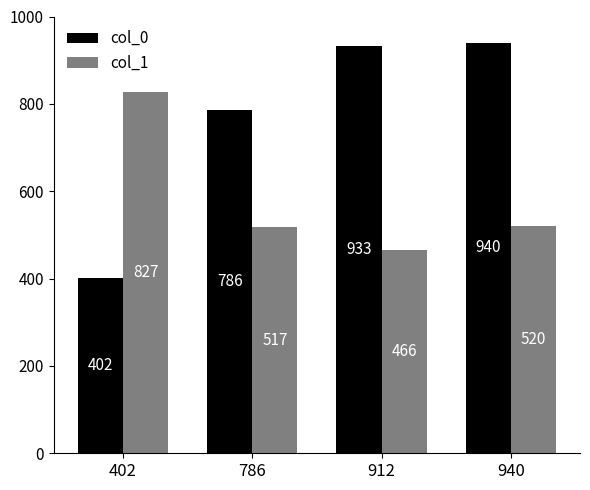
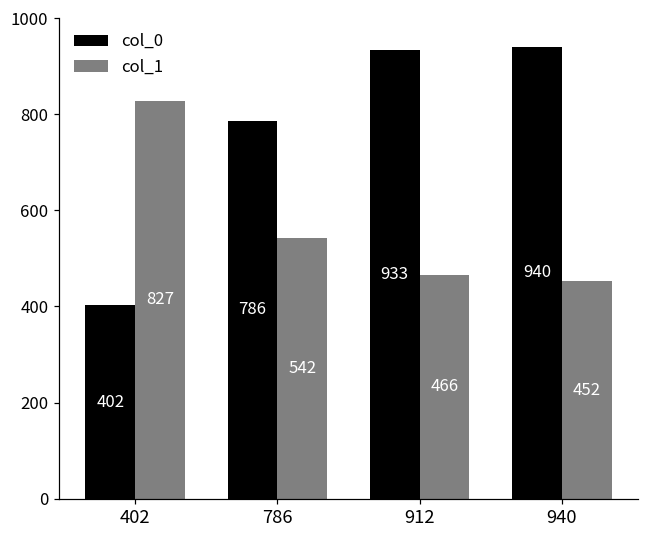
  {
    "col_0": {
      "402": 402,
      "786": 786,
      "912": 933,
      "940": 940
    },
    "col_1": {
      "402": 827,
-     "786": 517,
+     "786": 542,
      "912": 466,
-     "940": 520
+     "940": 452
    }
  }
